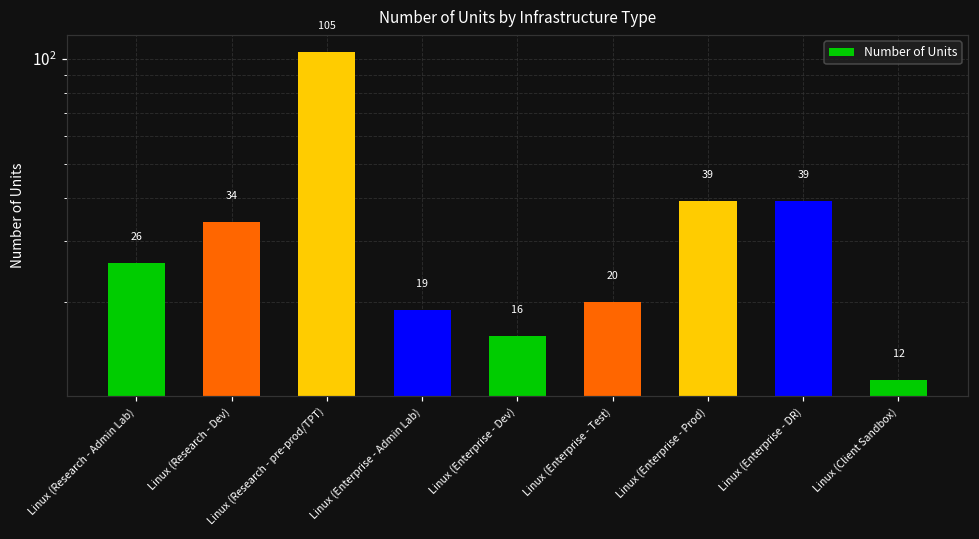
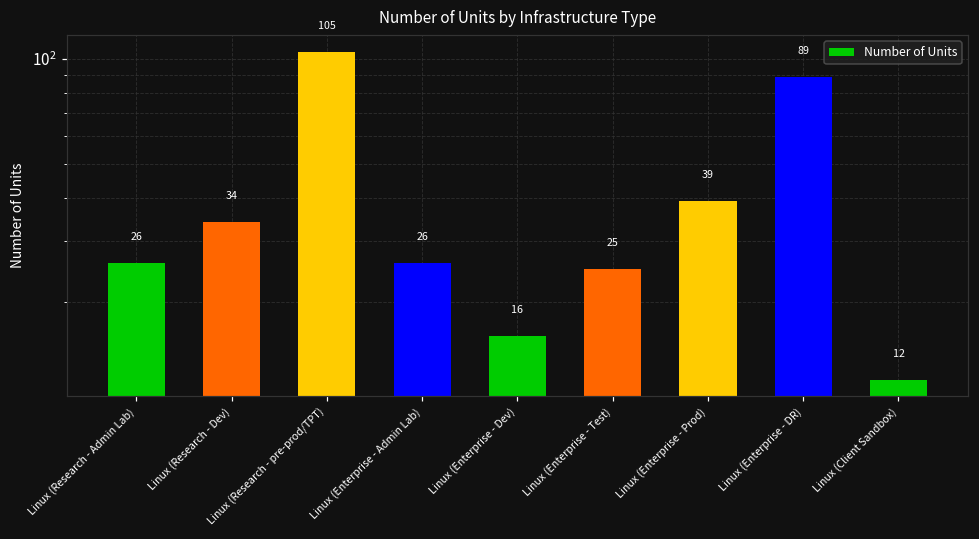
  {
    "Linux (Research - Admin Lab)": 26,
    "Linux (Research - Dev)": 34,
    "Linux (Research - pre-prod/TPT)": 105,
-   "Linux (Enterprise - Admin Lab)": 19,
+   "Linux (Enterprise - Admin Lab)": 26,
    "Linux (Enterprise - Dev)": 16,
-   "Linux (Enterprise - Test)": 20,
+   "Linux (Enterprise - Test)": 25,
    "Linux (Enterprise - Prod)": 39,
-   "Linux (Enterprise - DR)": 39,
+   "Linux (Enterprise - DR)": 89,
    "Linux (Client Sandbox)": 12
  }
